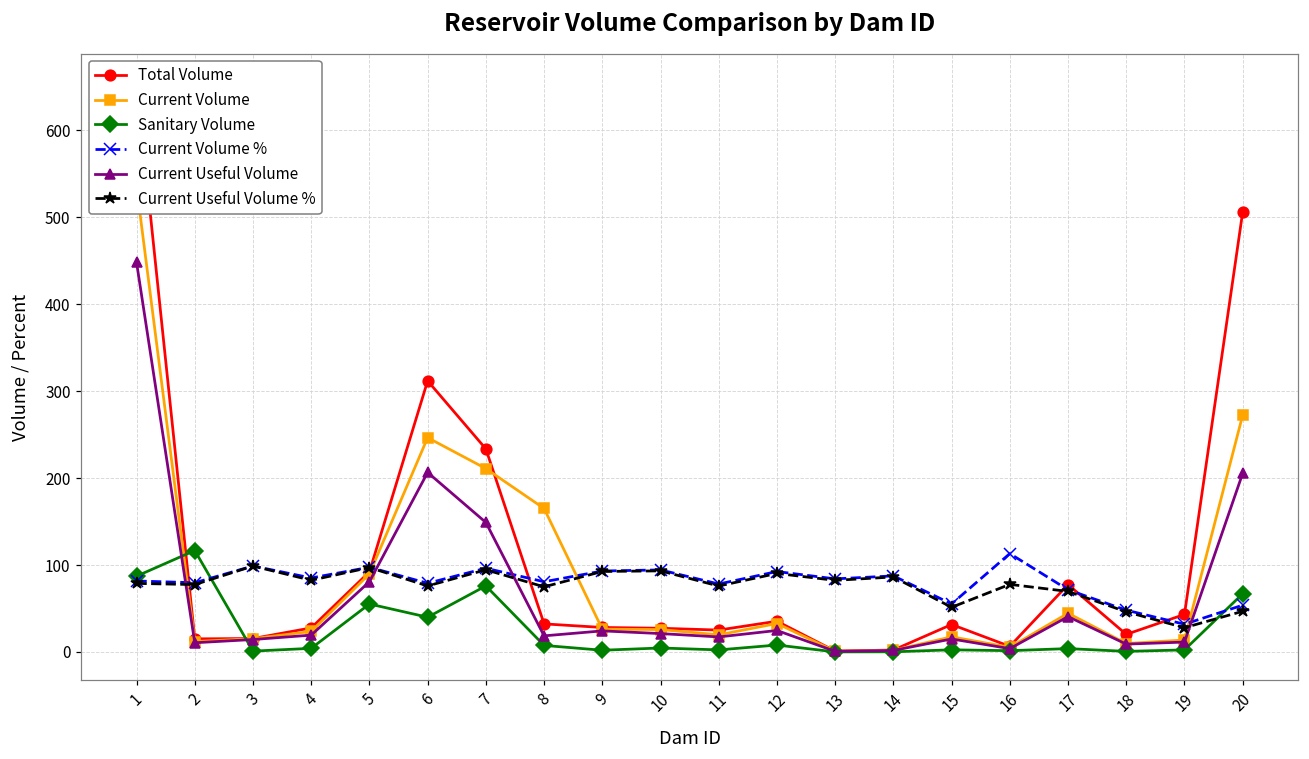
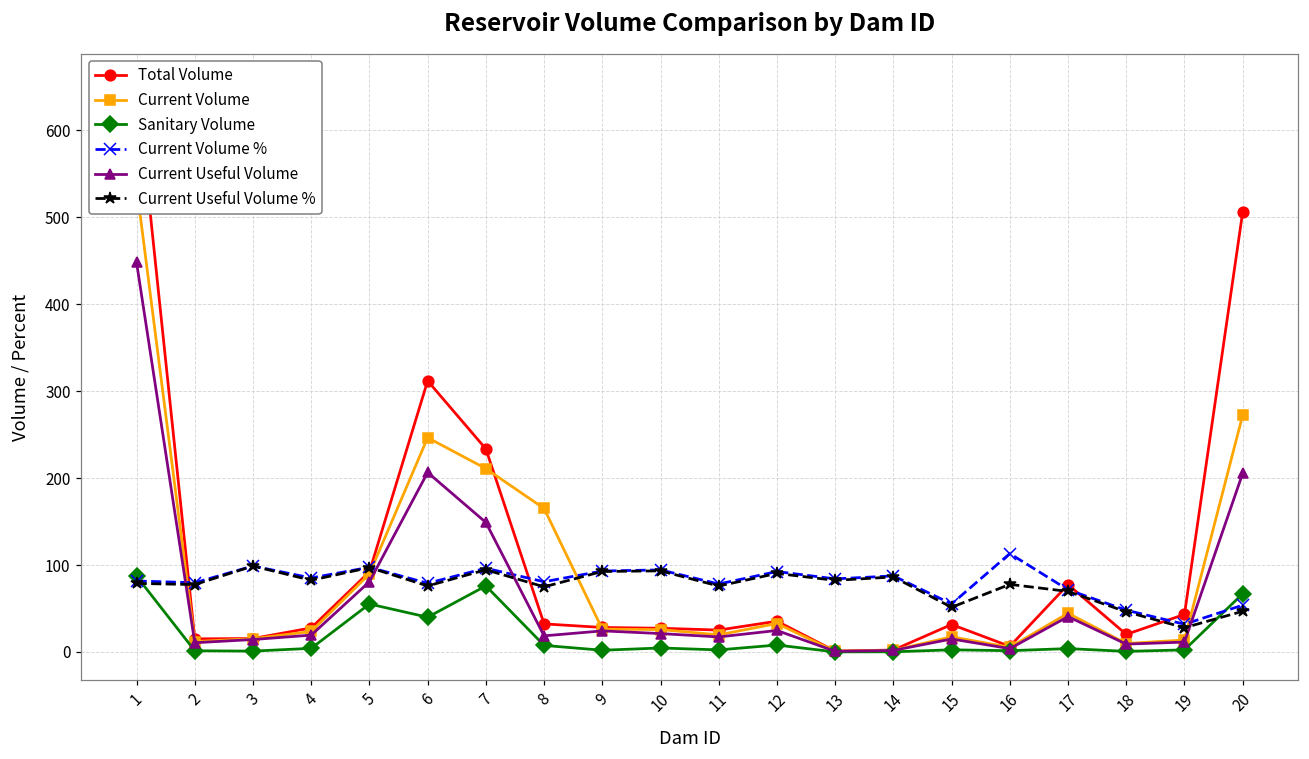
  {
    "Total Volume": {
      "4": 30,
      "6": 310,
      "7": 230,
      "8": 30,
      "11": 30,
      "15": 30,
      "17": 80,
      "18": 20,
      "19": 40,
      "20": 510
    },
    "Current Volume": {
      "4": 20,
      "6": 250,
      "7": 210,
      "8": 170,
      "17": 40,
      "20": 270
    },
    "Sanitary Volume": {
      "1": 90,
-     "2": 120,
+     "2": 0,
      "3": 0,
      "4": 0,
      "5": 60,
      "6": 40,
      "7": 80,
      "8": 10,
      "9": 0,
      "10": 0,
      "11": 0,
      "12": 10,
      "15": 0,
      "17": 0,
      "18": 0,
      "19": 0,
      "20": 70
    },
    "Current Volume %": {
      "8": 80,
      "15": 60,
      "16": 110,
      "19": 30,
      "20": 50
    },
    "Current Useful Volume": {
      "1": 450,
      "4": 20,
      "5": 80,
      "6": 210,
      "7": 150,
      "8": 20,
      "10": 20,
      "12": 20,
      "17": 40,
      "20": 210
    },
    "Current Useful Volume %": {
      "8": 70,
      "15": 50,
      "16": 80,
      "19": 30,
      "20": 50
    }
  }
